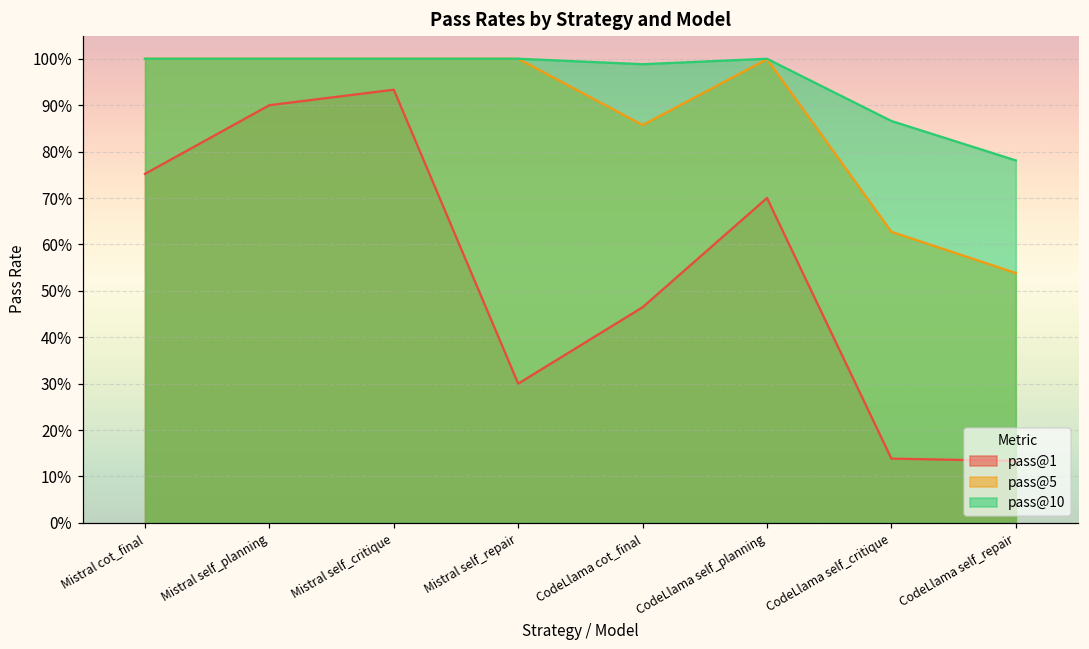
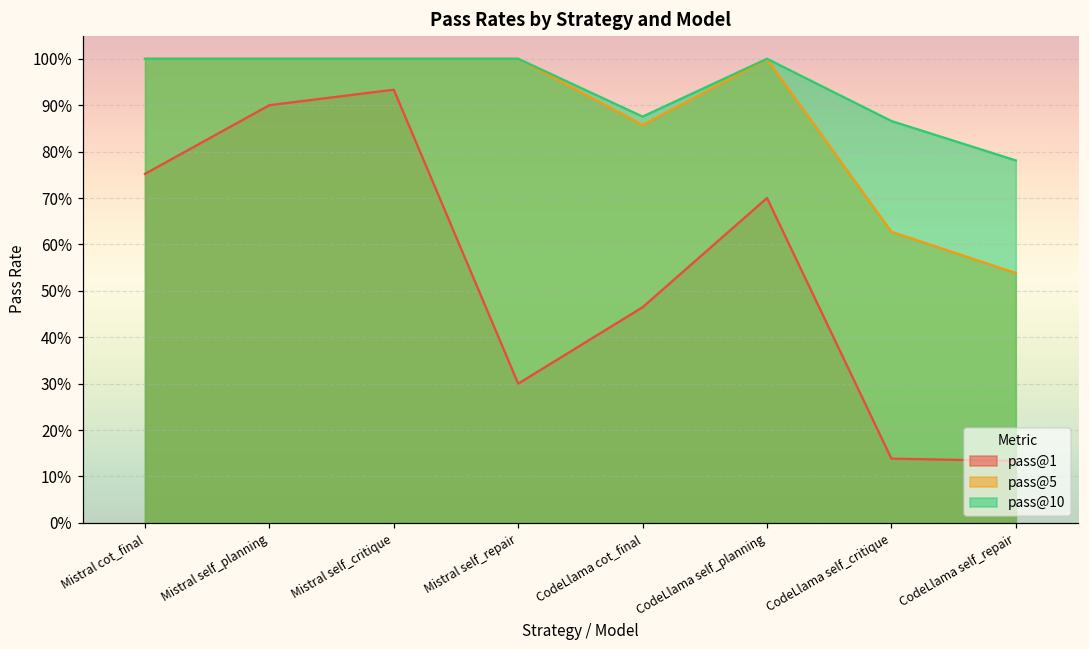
  {
    "pass@1": {
      "Mistral cot_final": "75%",
      "Mistral self_planning": "90%",
      "Mistral self_critique": "93%",
      "Mistral self_repair": "30%",
      "CodeLlama cot_final": "46%",
      "CodeLlama self_planning": "70%",
      "CodeLlama self_critique": "14%"
    },
    "pass@5": {
      "CodeLlama cot_final": "86%",
      "CodeLlama self_critique": "63%",
      "CodeLlama self_repair": "54%"
    },
    "pass@10": {
-     "CodeLlama cot_final": "99%",
+     "CodeLlama cot_final": "88%",
      "CodeLlama self_critique": "87%",
      "CodeLlama self_repair": "78%"
    }
  }
